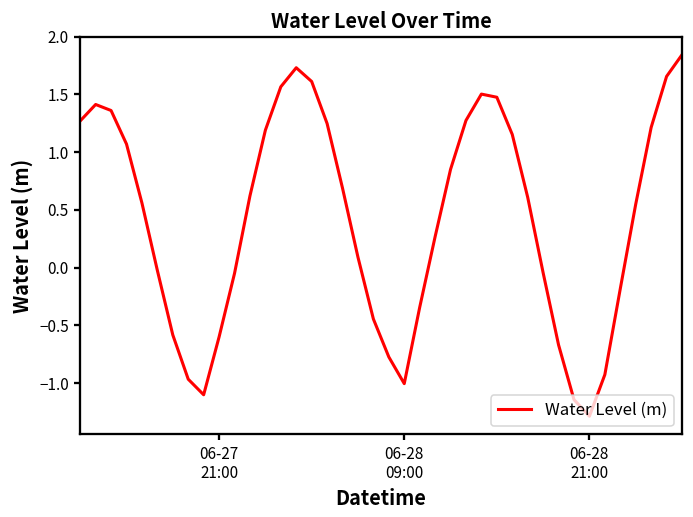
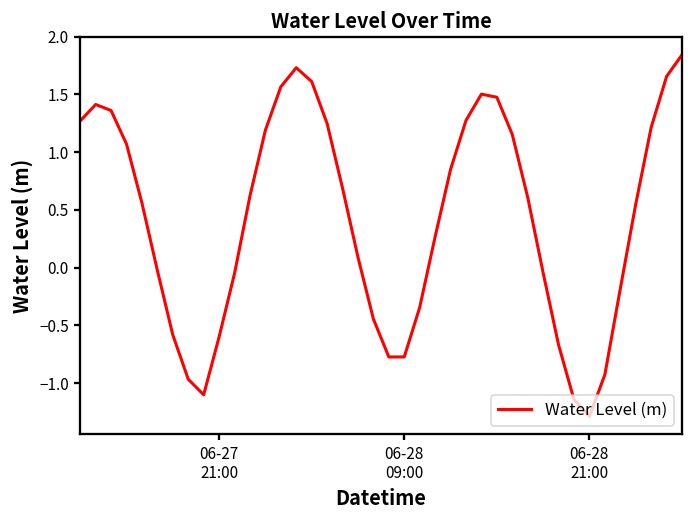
  {
    "06-27 21:00": -0.60,
-   "06-28 09:00": -1.01
+   "06-28 09:00": -0.77
  }
